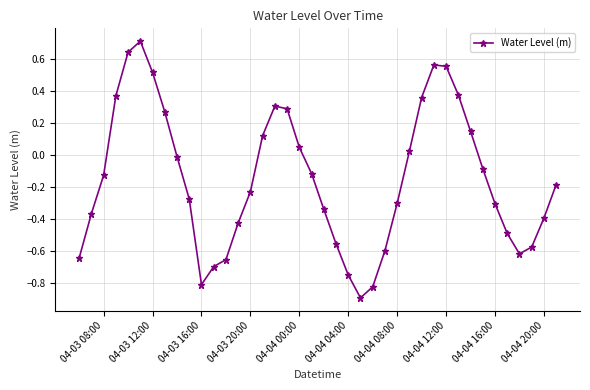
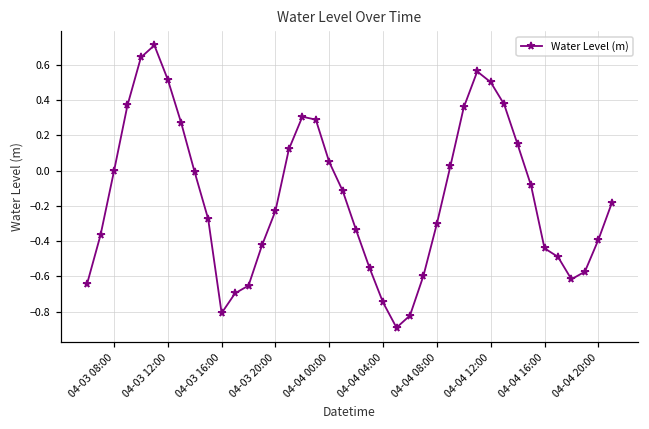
  {
-   "04-03 08:00": -0.13,
+   "04-03 08:00": 0.00,
    "04-03 12:00": 0.52,
    "04-03 16:00": -0.81,
    "04-03 20:00": -0.23,
    "04-04 00:00": 0.05,
    "04-04 04:00": -0.75,
    "04-04 08:00": -0.30,
-   "04-04 12:00": 0.55,
-   "04-04 16:00": -0.30,
+   "04-04 12:00": 0.50,
+   "04-04 16:00": -0.44,
    "04-04 20:00": -0.39
  }
